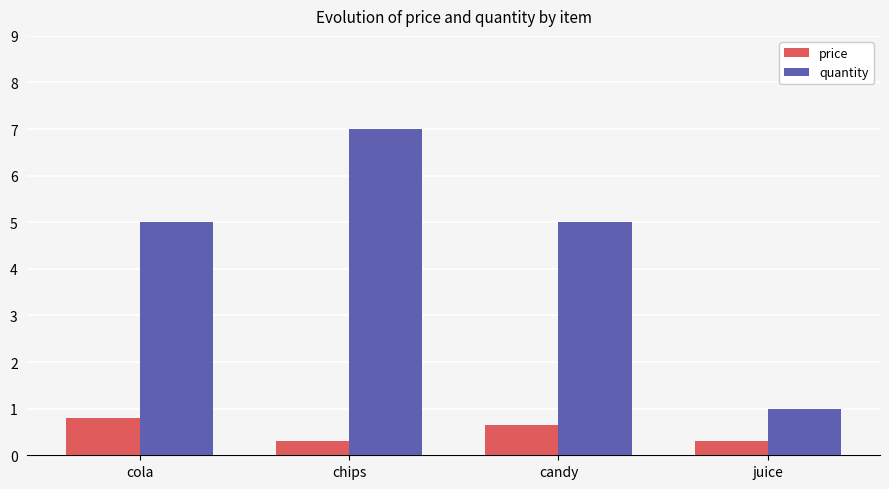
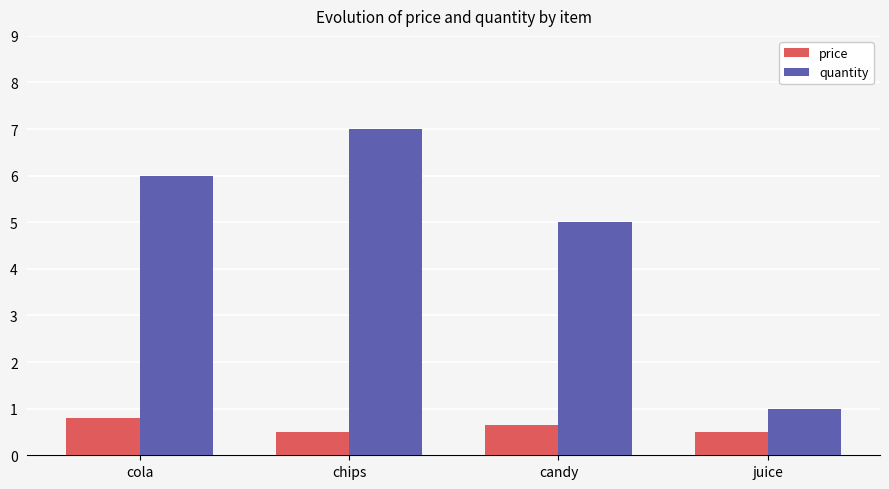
  {
    "price": {
      "cola": 0.8,
-     "chips": 0.3,
+     "chips": 0.5,
      "candy": 0.7,
-     "juice": 0.3
+     "juice": 0.5
    },
    "quantity": {
-     "cola": 5,
+     "cola": 6,
      "chips": 7,
      "candy": 5,
      "juice": 1
    }
  }
